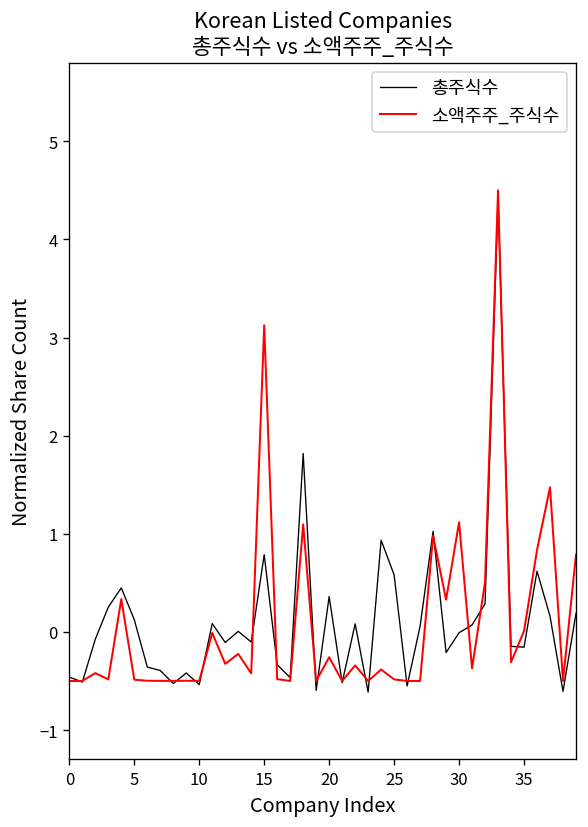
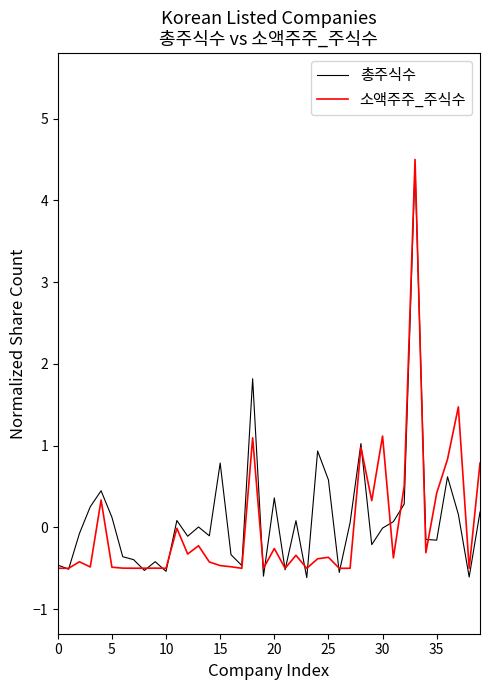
  {
    "총주식수": {
      "0": -0.5,
      "5": 0.1,
      "10": -0.5,
      "15": 0.8,
      "20": 0.4,
      "25": 0.6,
      "30": 0.0,
      "35": -0.2
    },
    "소액주주_주식수": {
      "0": -0.5,
      "5": -0.5,
      "10": -0.5,
-     "15": 3.1,
+     "15": -0.5,
      "20": -0.3,
-     "25": -0.5,
+     "25": -0.4,
      "30": 1.1,
-     "35": 0.0
+     "35": 0.4
    }
  }
